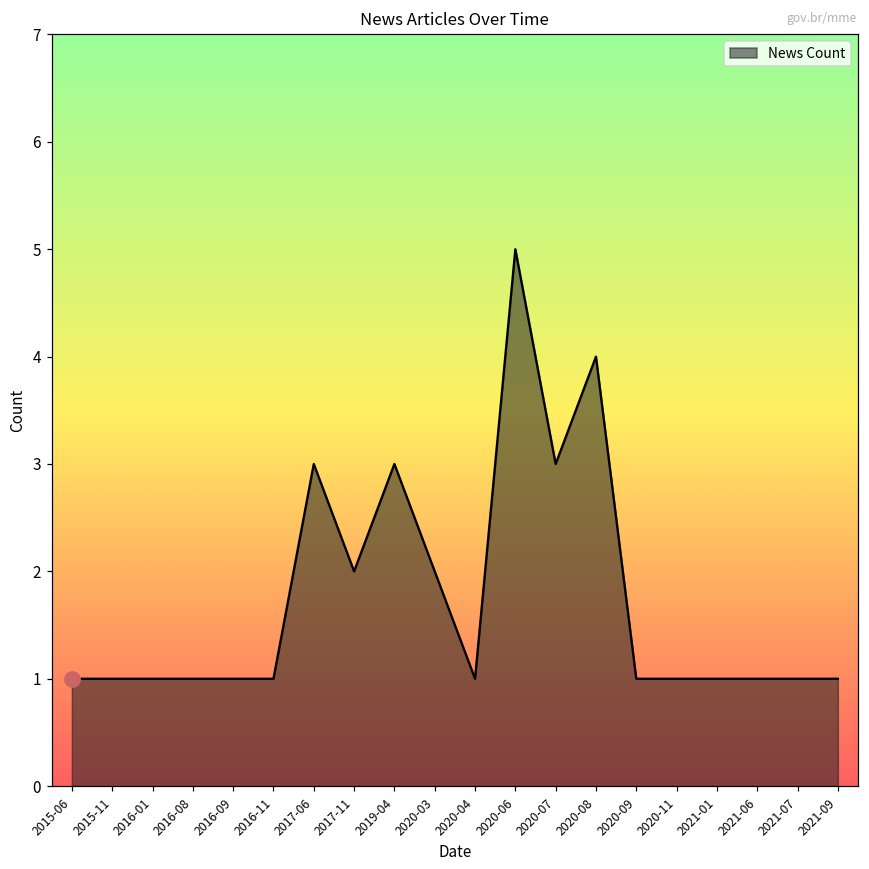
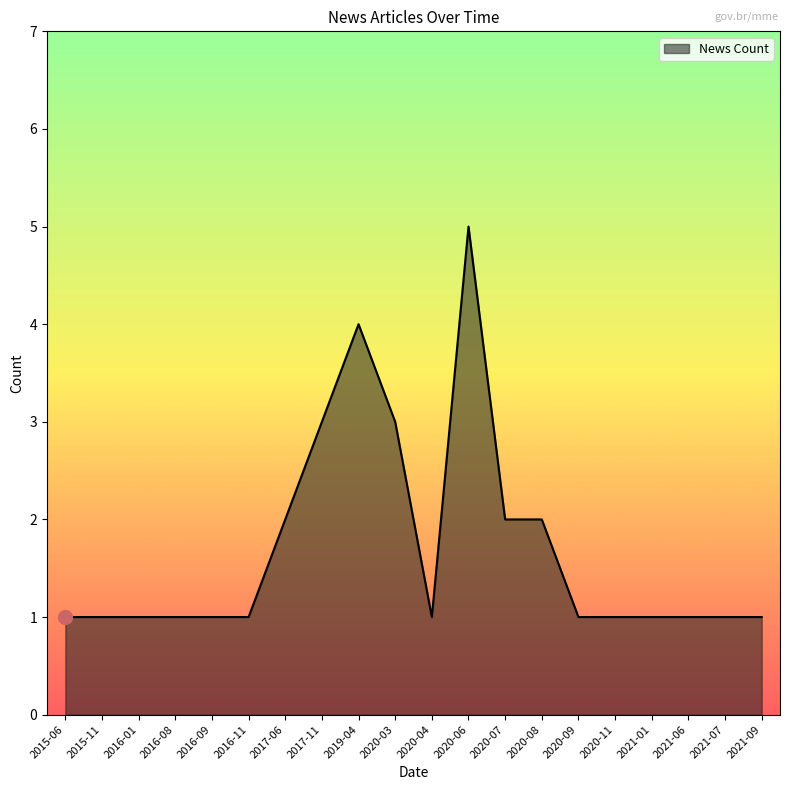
  {
    "News Count": {
      "2015-11": 1,
      "2016-01": 1,
      "2016-08": 1,
      "2016-09": 1,
      "2016-11": 1,
-     "2017-06": 3,
-     "2017-11": 2,
-     "2019-04": 3,
-     "2020-03": 2,
+     "2017-06": 2,
+     "2017-11": 3,
+     "2019-04": 4,
+     "2020-03": 3,
      "2020-04": 1,
      "2020-06": 5,
-     "2020-07": 3,
-     "2020-08": 4,
+     "2020-07": 2,
+     "2020-08": 2,
      "2020-09": 1,
      "2020-11": 1,
      "2021-01": 1,
      "2021-06": 1,
      "2021-07": 1,
      "2021-09": 1
    }
  }
